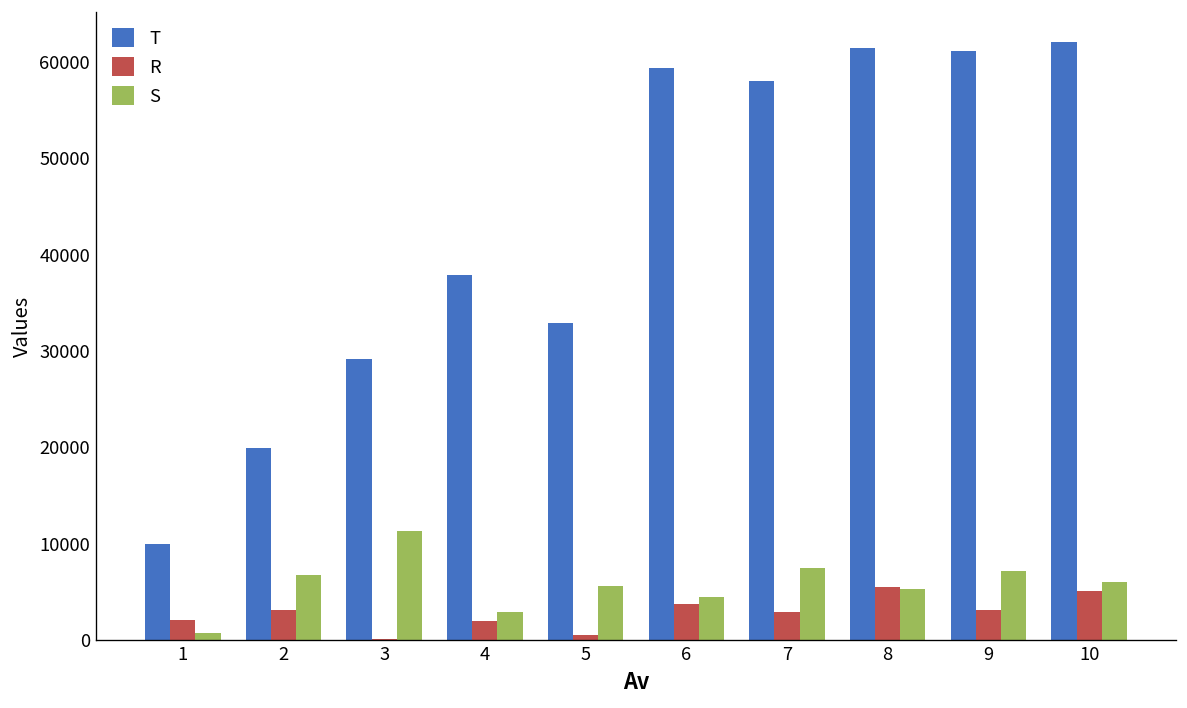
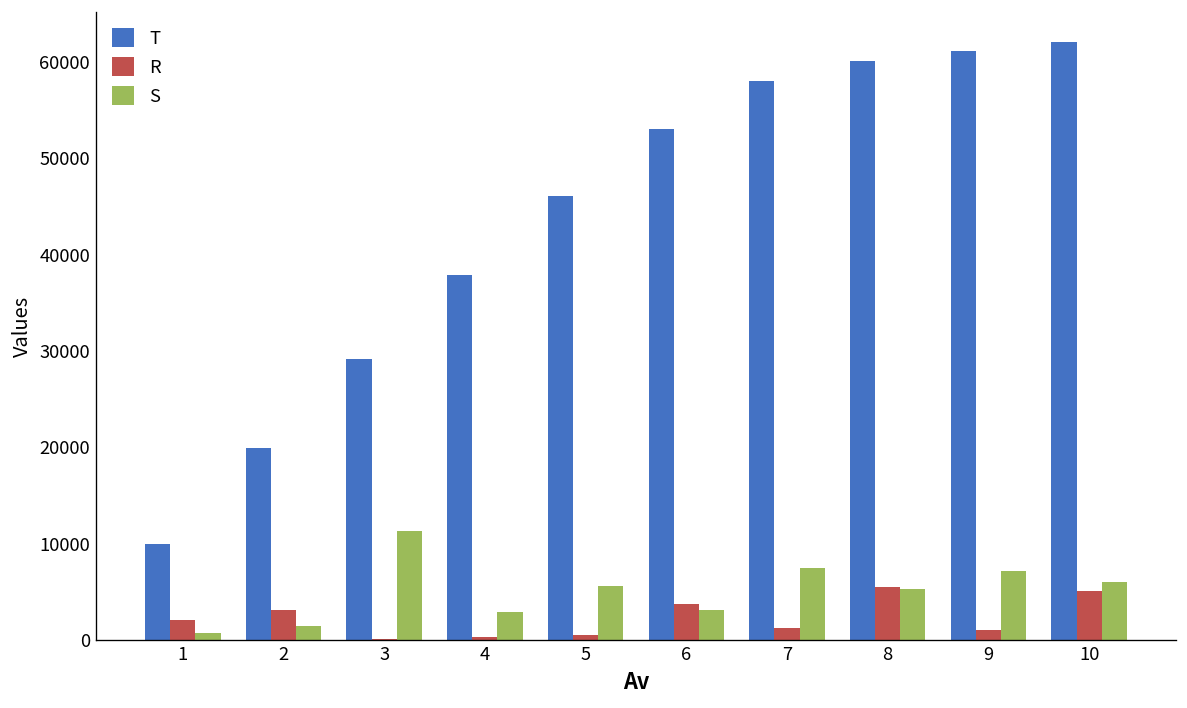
  {
    "T": {
      "1": 10000,
      "2": 20000,
      "3": 29000,
      "4": 38000,
-     "5": 33000,
-     "6": 59000,
+     "5": 46000,
+     "6": 53000,
      "7": 58000,
-     "8": 61000,
+     "8": 60000,
      "9": 61000,
      "10": 62000
    },
    "R": {
      "1": 2000,
      "2": 3000,
-     "4": 2000,
+     "4": 0,
      "5": 1000,
      "6": 4000,
-     "7": 3000,
+     "7": 1000,
      "8": 6000,
-     "9": 3000,
+     "9": 1000,
      "10": 5000
    },
    "S": {
      "1": 1000,
-     "2": 7000,
+     "2": 2000,
      "3": 11000,
      "4": 3000,
      "5": 6000,
-     "6": 4000,
+     "6": 3000,
      "7": 7000,
      "8": 5000,
      "9": 7000,
      "10": 6000
    }
  }
